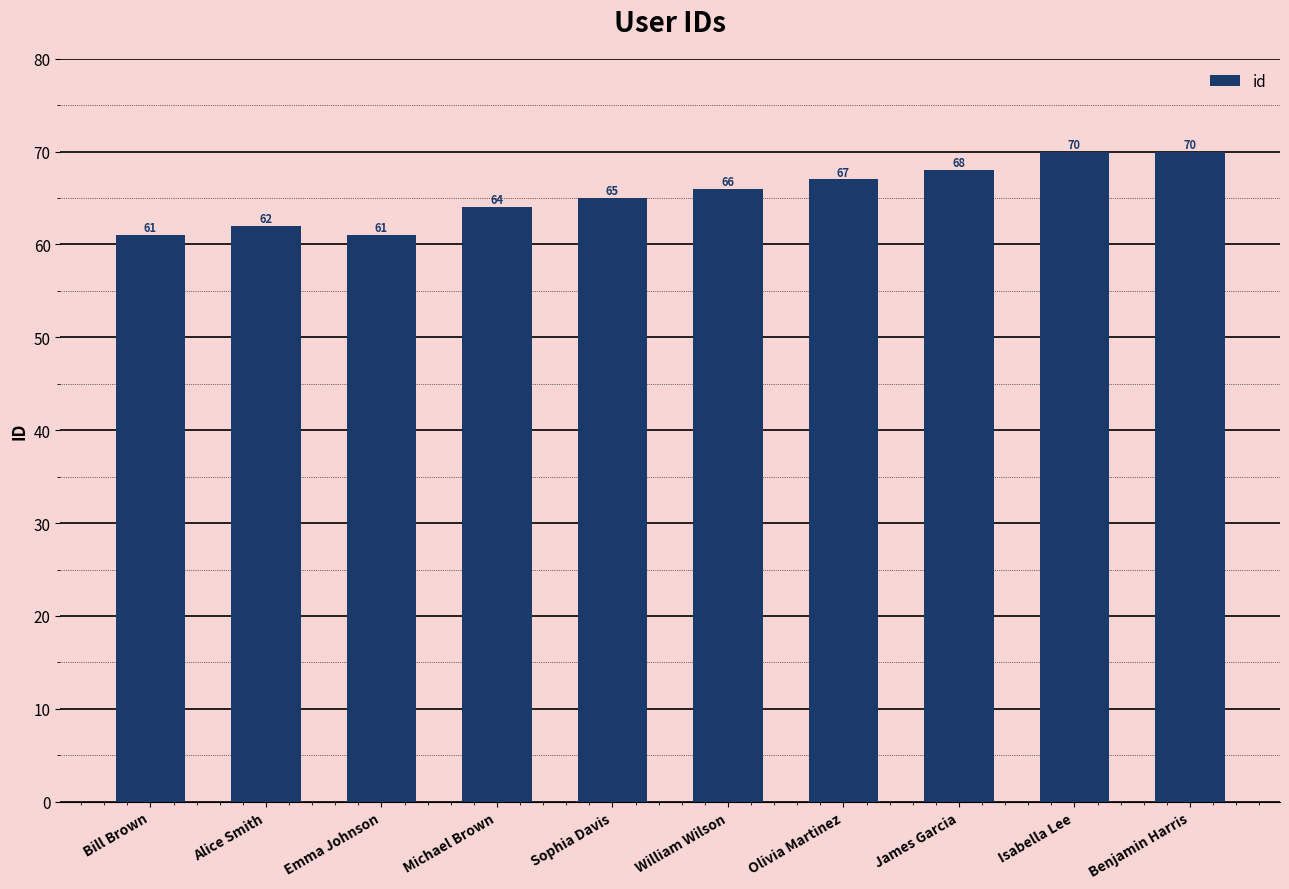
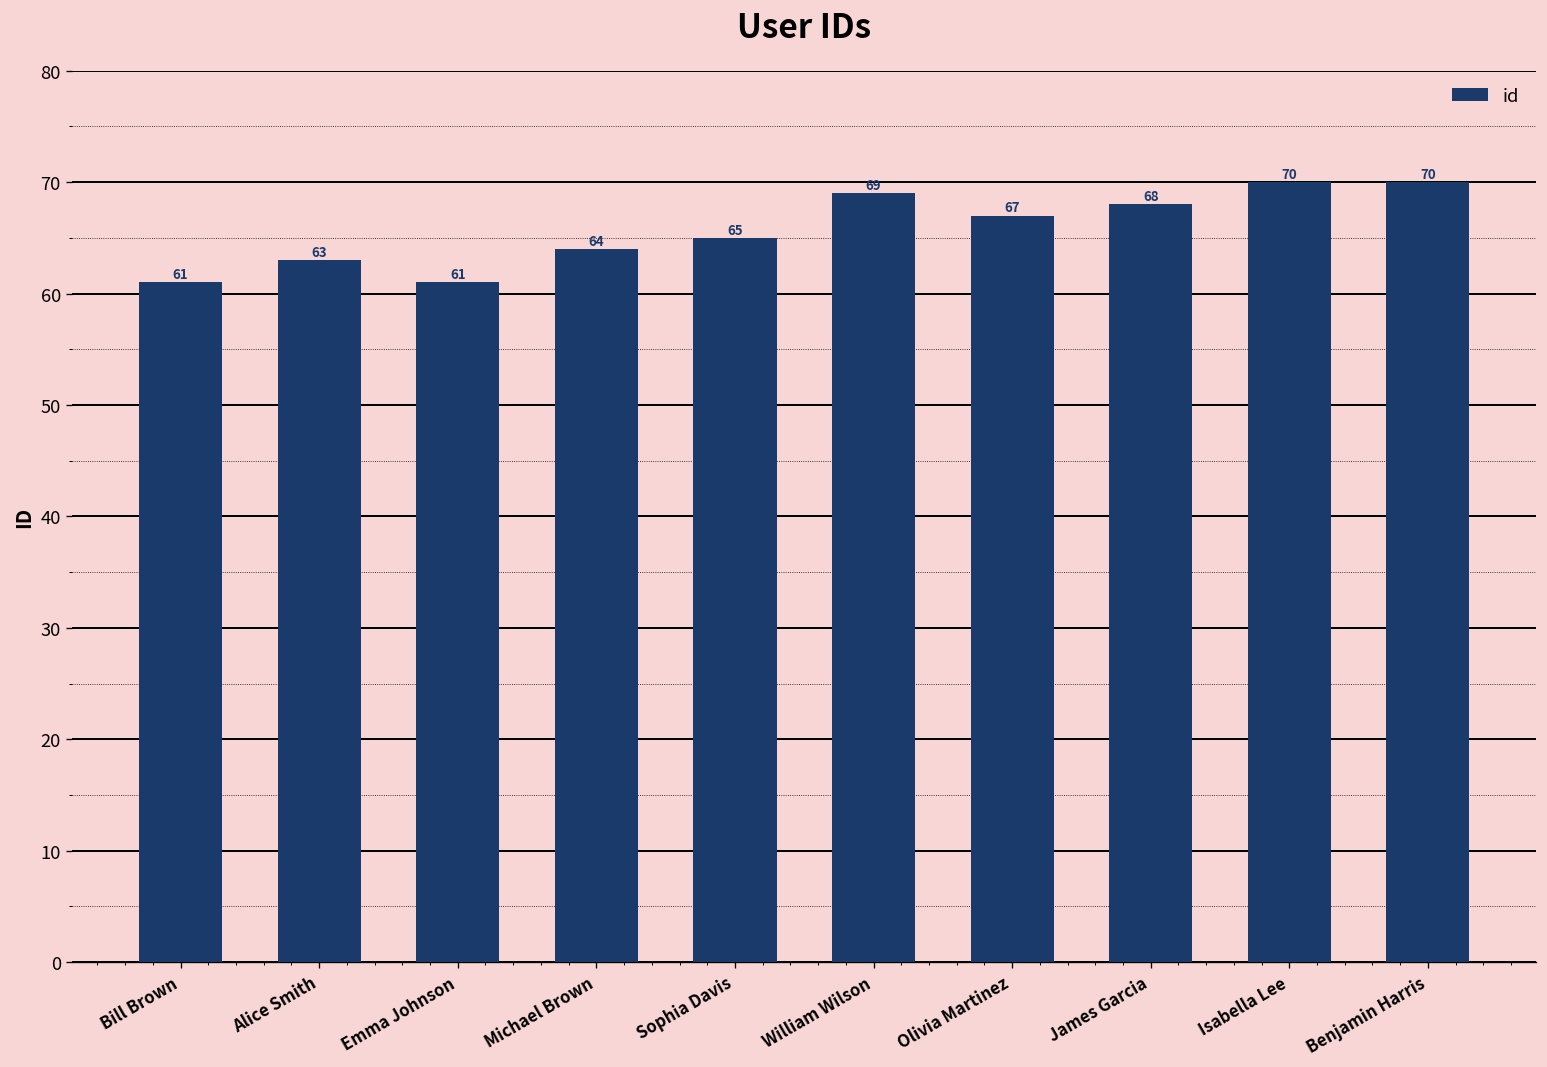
  {
    "Bill Brown": 61,
-   "Alice Smith": 62,
+   "Alice Smith": 63,
    "Emma Johnson": 61,
    "Michael Brown": 64,
    "Sophia Davis": 65,
-   "William Wilson": 66,
+   "William Wilson": 69,
    "Olivia Martinez": 67,
    "James Garcia": 68,
    "Isabella Lee": 70,
    "Benjamin Harris": 70
  }
